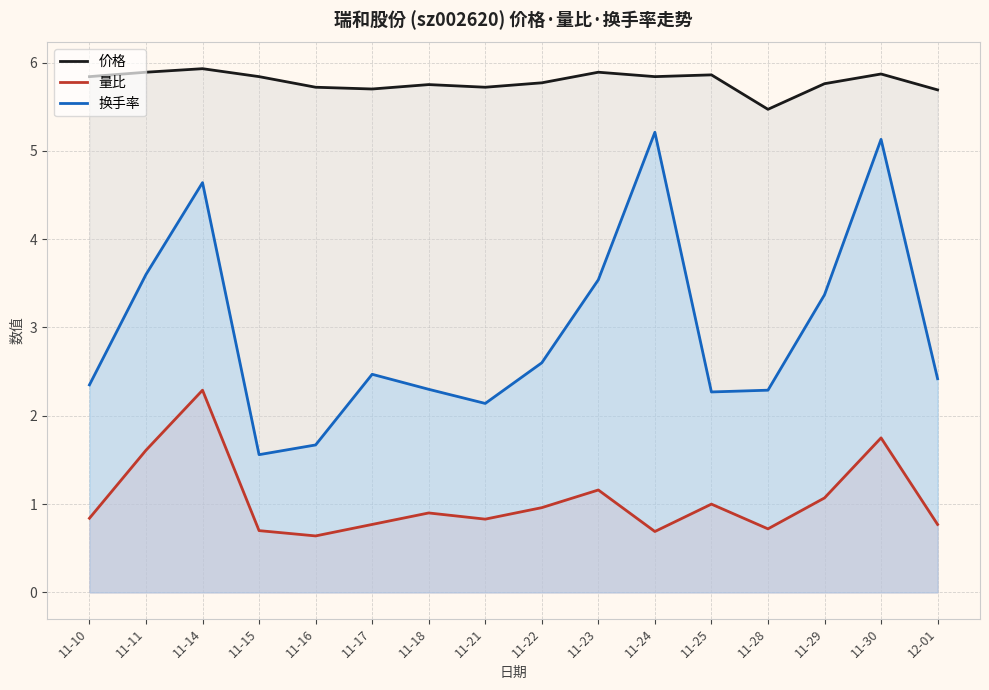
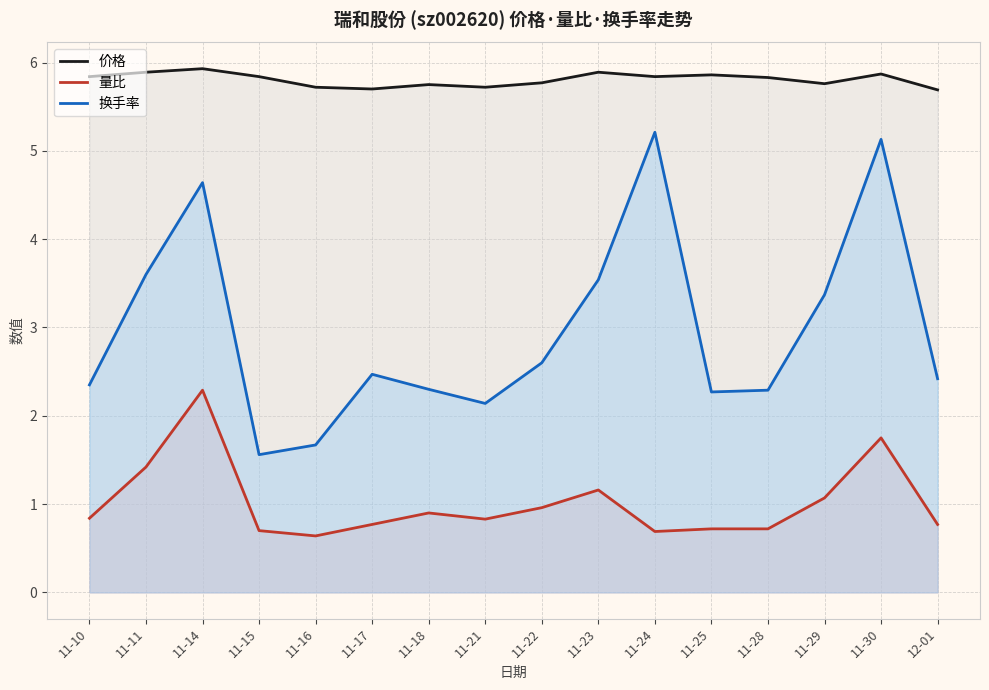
  {
    "价格": {
      "11-11": 5.9,
      "11-14": 5.9,
      "11-15": 5.8,
      "11-16": 5.7,
      "11-17": 5.7,
      "11-18": 5.8,
      "11-21": 5.7,
      "11-22": 5.8,
      "11-23": 5.9,
      "11-24": 5.8,
      "11-25": 5.9,
-     "11-28": 5.5,
+     "11-28": 5.8,
      "11-29": 5.8,
      "11-30": 5.9,
      "12-01": 5.7
    },
    "量比": {
      "11-10": 0.8,
-     "11-11": 1.6,
+     "11-11": 1.4,
      "11-14": 2.3,
      "11-15": 0.7,
      "11-16": 0.6,
      "11-17": 0.8,
      "11-18": 0.9,
      "11-21": 0.8,
      "11-22": 1.0,
      "11-23": 1.2,
      "11-24": 0.7,
-     "11-25": 1.0,
+     "11-25": 0.7,
      "11-28": 0.7,
      "11-29": 1.1,
      "11-30": 1.8,
      "12-01": 0.8
    },
    "换手率": {
      "11-10": 2.4,
      "11-11": 3.6,
      "11-14": 4.6,
      "11-15": 1.6,
      "11-16": 1.7,
      "11-17": 2.5,
      "11-18": 2.3,
      "11-21": 2.1,
      "11-22": 2.6,
      "11-23": 3.5,
      "11-24": 5.2,
      "11-25": 2.3,
      "11-28": 2.3,
      "11-29": 3.4,
      "11-30": 5.1,
      "12-01": 2.4
    }
  }
